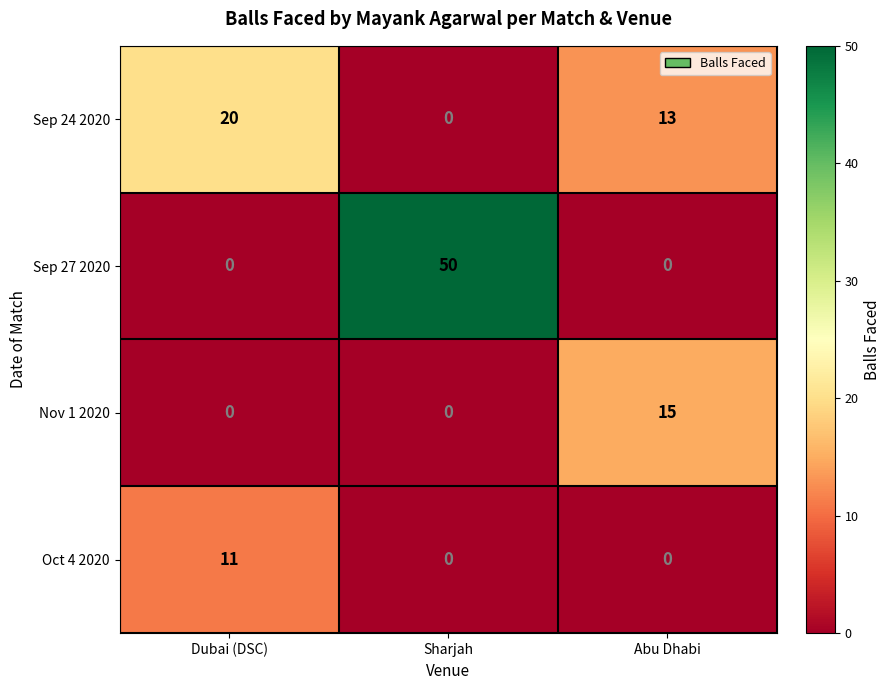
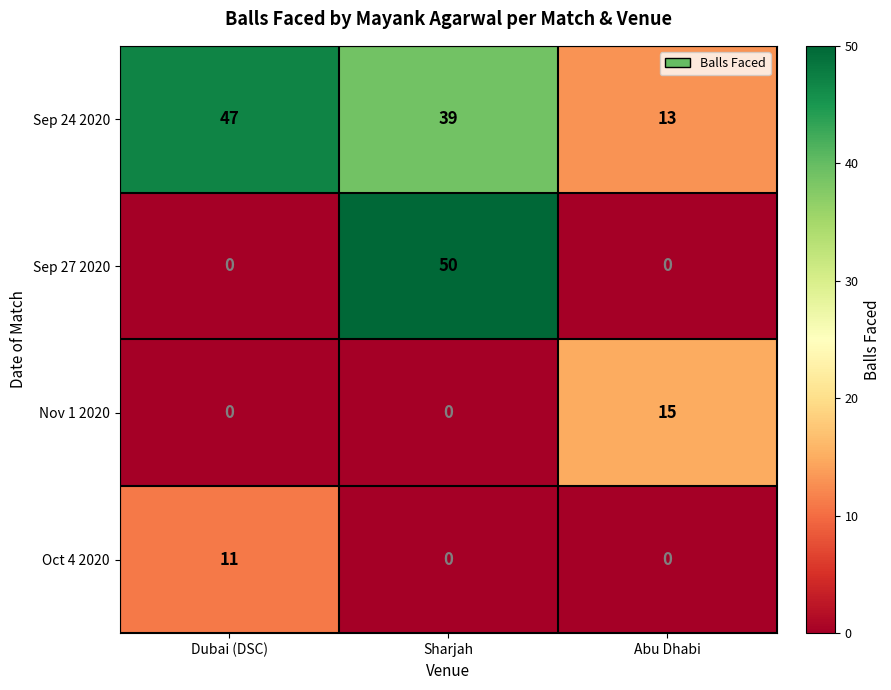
  {
    "Sep 24 2020": {
-     "Dubai (DSC)": 20,
-     "Sharjah": 0,
+     "Dubai (DSC)": 47,
+     "Sharjah": 39,
      "Abu Dhabi": 13
    },
    "Sep 27 2020": {
      "Dubai (DSC)": 0,
      "Sharjah": 50,
      "Abu Dhabi": 0
    },
    "Nov 1 2020": {
      "Dubai (DSC)": 0,
      "Sharjah": 0,
      "Abu Dhabi": 15
    },
    "Oct 4 2020": {
      "Dubai (DSC)": 11,
      "Sharjah": 0,
      "Abu Dhabi": 0
    }
  }
